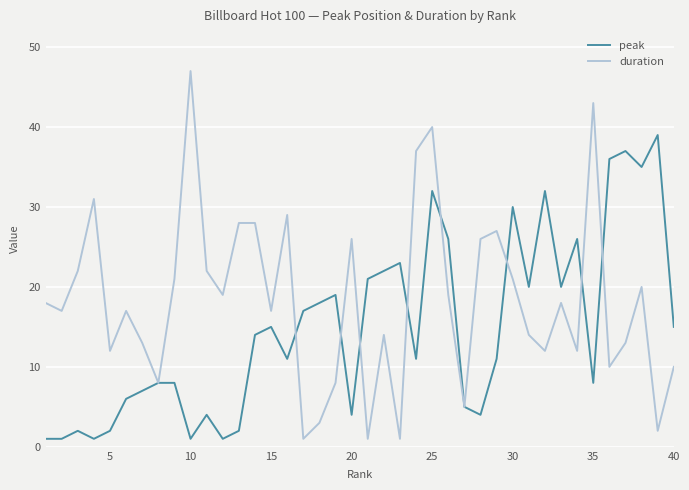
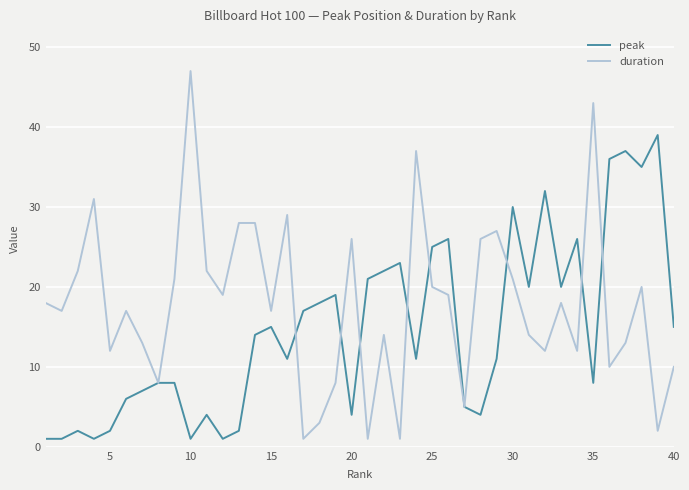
  {
    "peak": {
      "5": 2,
      "10": 1,
      "15": 15,
      "20": 4,
-     "25": 32,
+     "25": 25,
      "30": 30,
      "35": 8,
      "40": 15
    },
    "duration": {
      "5": 12,
      "10": 47,
      "15": 17,
      "20": 26,
-     "25": 40,
+     "25": 20,
      "30": 21,
      "35": 43,
      "40": 10
    }
  }
